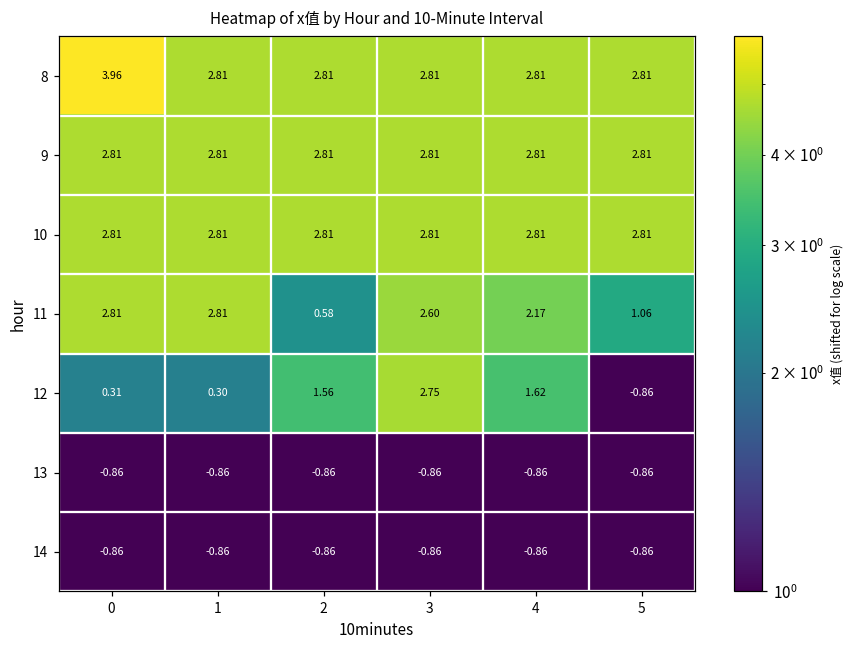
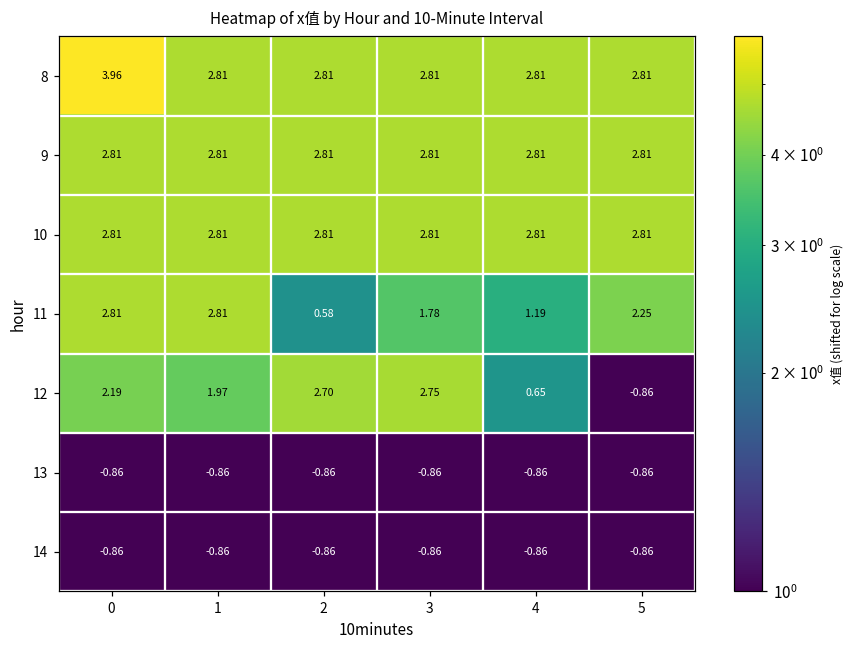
  {
    "8": {
      "0": 3.96,
      "1": 2.81,
      "2": 2.81,
      "3": 2.81,
      "4": 2.81,
      "5": 2.81
    },
    "9": {
      "0": 2.81,
      "1": 2.81,
      "2": 2.81,
      "3": 2.81,
      "4": 2.81,
      "5": 2.81
    },
    "10": {
      "0": 2.81,
      "1": 2.81,
      "2": 2.81,
      "3": 2.81,
      "4": 2.81,
      "5": 2.81
    },
    "11": {
      "0": 2.81,
      "1": 2.81,
      "2": 0.58,
-     "3": 2.60,
-     "4": 2.17,
-     "5": 1.06
+     "3": 1.78,
+     "4": 1.19,
+     "5": 2.25
    },
    "12": {
-     "0": 0.31,
-     "1": 0.30,
-     "2": 1.56,
+     "0": 2.19,
+     "1": 1.97,
+     "2": 2.70,
      "3": 2.75,
-     "4": 1.62,
+     "4": 0.65,
      "5": -0.86
    },
    "13": {
      "0": -0.86,
      "1": -0.86,
      "2": -0.86,
      "3": -0.86,
      "4": -0.86,
      "5": -0.86
    },
    "14": {
      "0": -0.86,
      "1": -0.86,
      "2": -0.86,
      "3": -0.86,
      "4": -0.86,
      "5": -0.86
    }
  }
